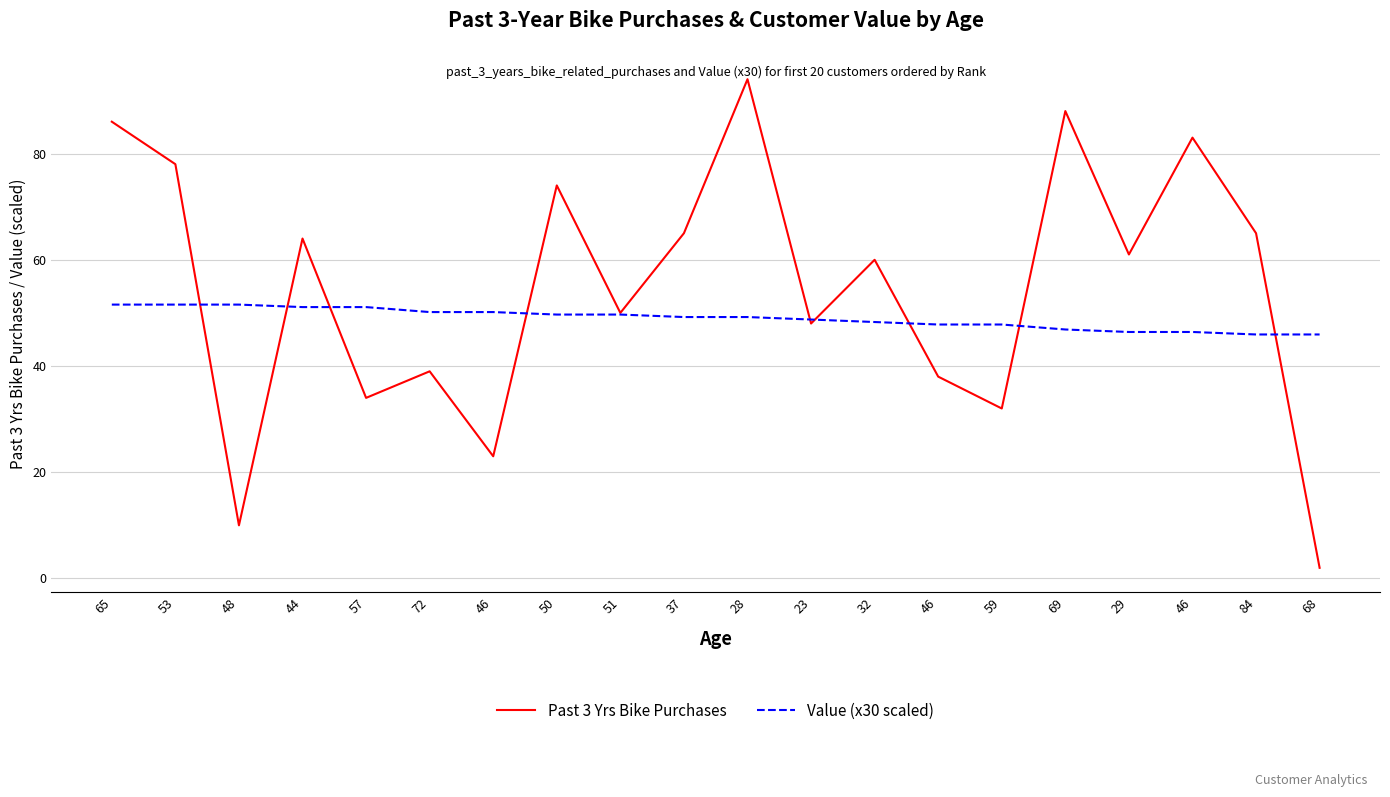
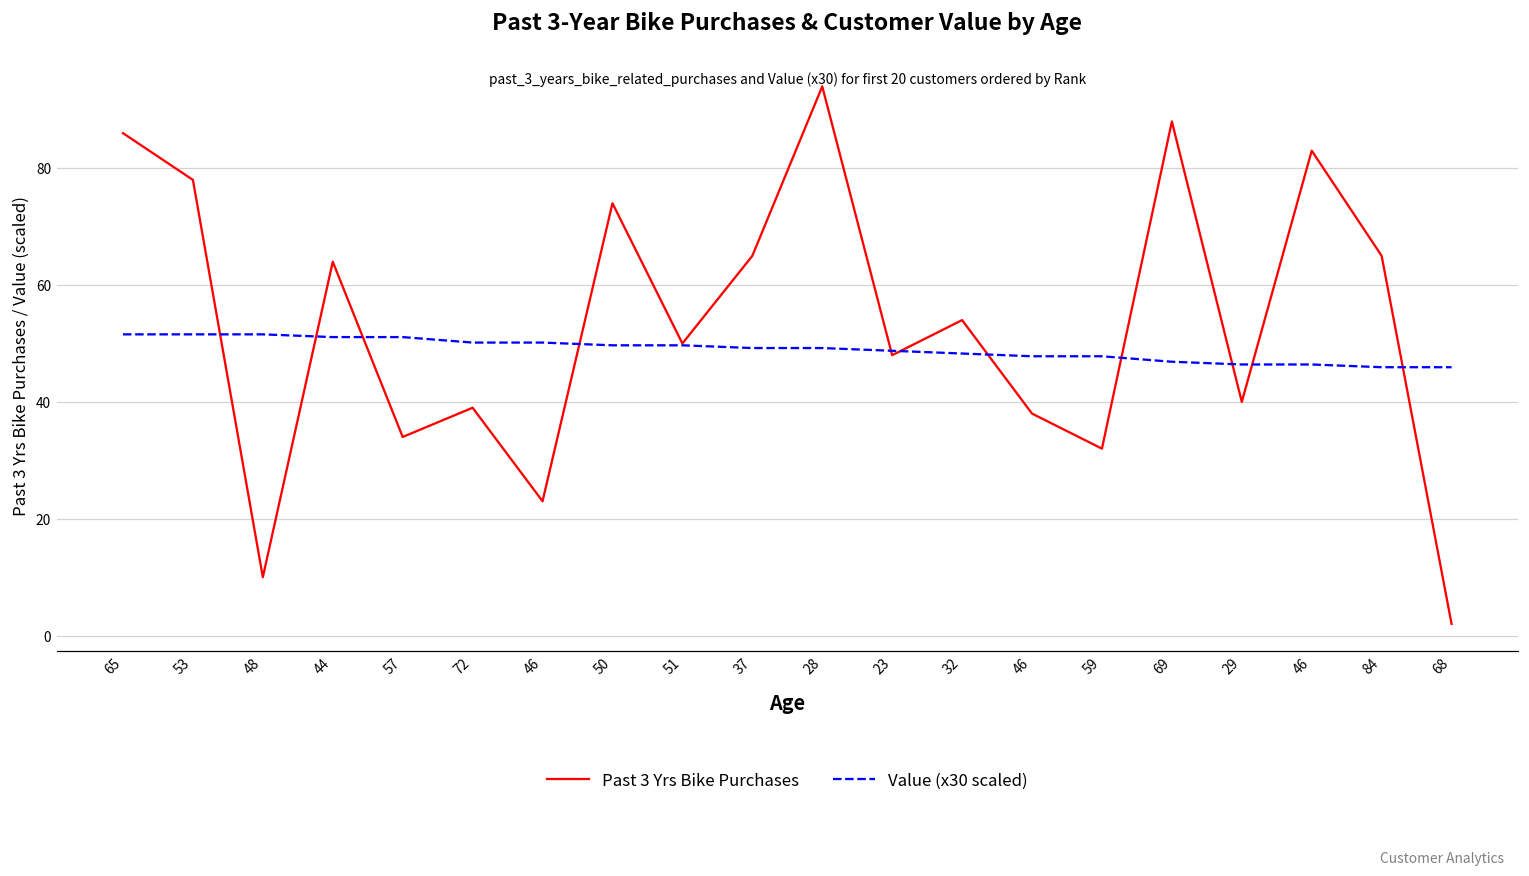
  {
    "Past 3 Yrs Bike Purchases": {
      "65": 86,
      "53": 78,
      "48": 10,
      "44": 64,
      "57": 34,
      "72": 39,
      "50": 74,
      "37": 65,
      "23": 48,
-     "32": 60,
+     "32": 54,
      "59": 32,
      "69": 88,
-     "29": 61,
+     "29": 40,
      "84": 65,
      "68": 2
    },
    "Value (x30 scaled)": {
      "65": 52,
      "53": 52,
      "48": 52,
      "44": 51,
      "57": 51,
      "72": 50,
      "50": 50,
      "37": 49,
      "28": 49,
      "23": 49,
      "32": 48,
      "59": 48,
      "69": 47,
      "29": 46,
      "84": 46,
      "68": 46
    }
  }
